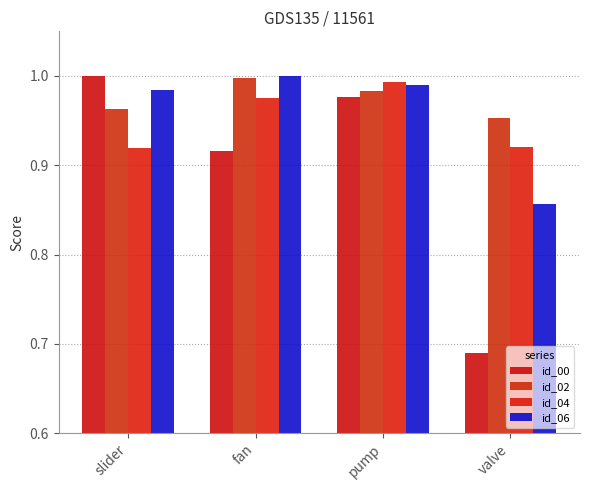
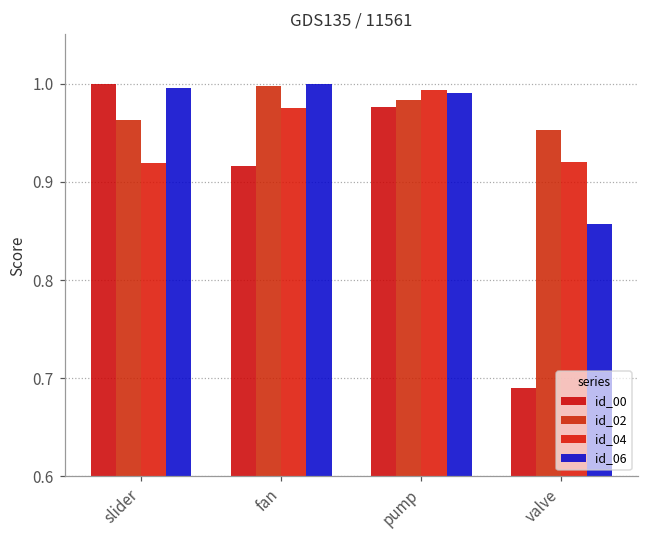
  {
    "id_06": {
-     "slider": 0.98,
+     "slider": 1.00,
      "fan": 1.00,
      "pump": 0.99,
      "valve": 0.86
    }
  }
